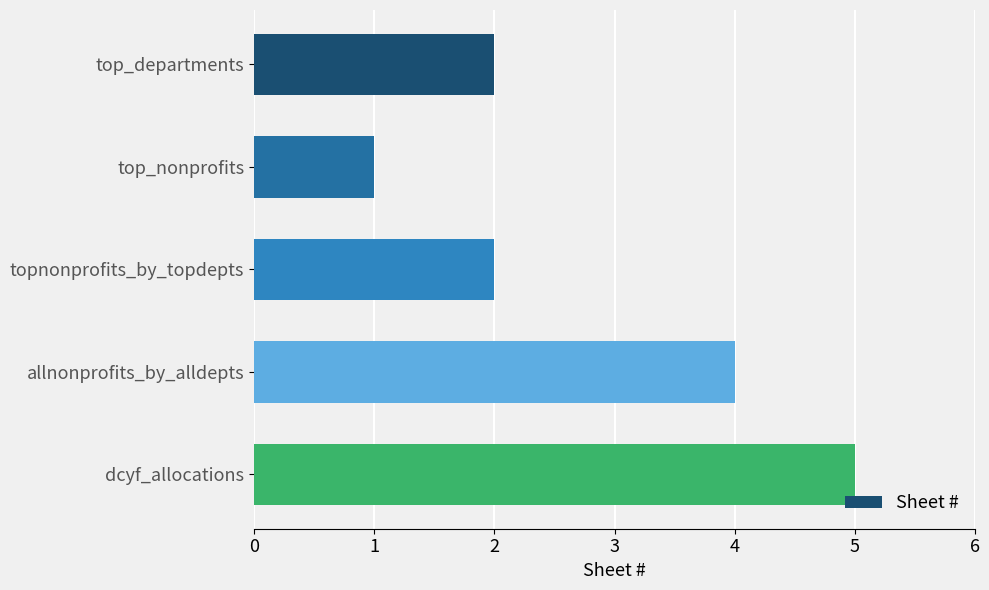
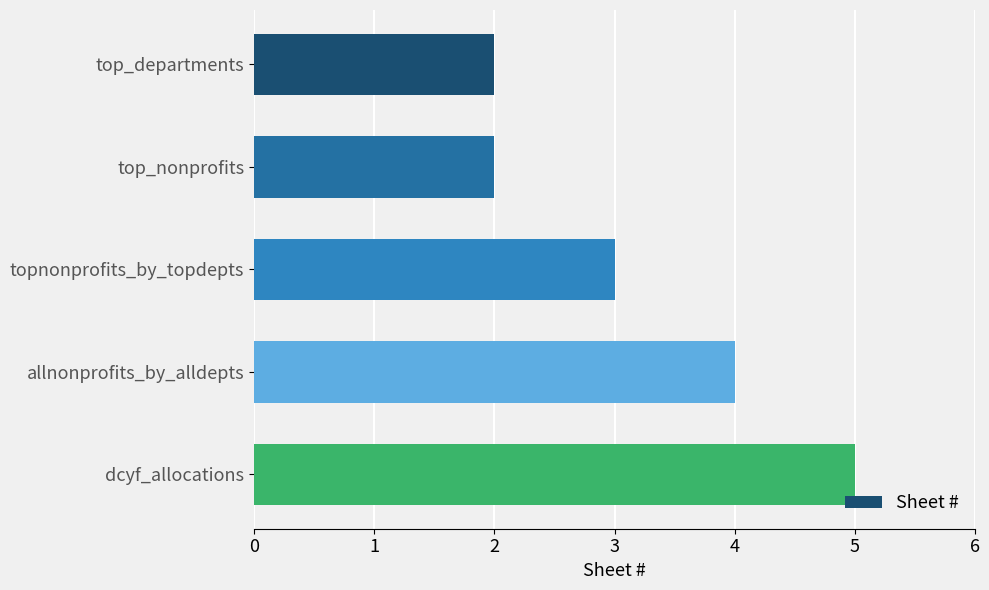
  {
    "top_departments": 2,
-   "top_nonprofits": 1,
-   "topnonprofits_by_topdepts": 2,
+   "top_nonprofits": 2,
+   "topnonprofits_by_topdepts": 3,
    "allnonprofits_by_alldepts": 4,
    "dcyf_allocations": 5
  }
